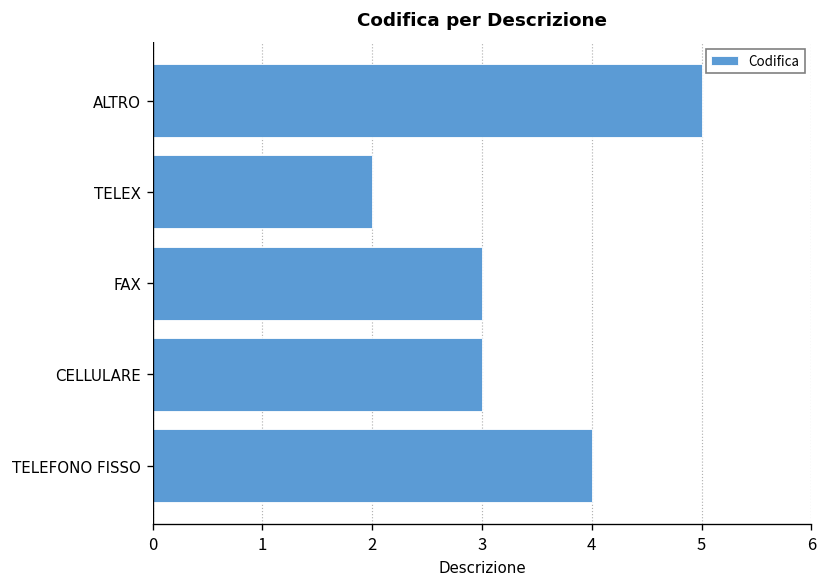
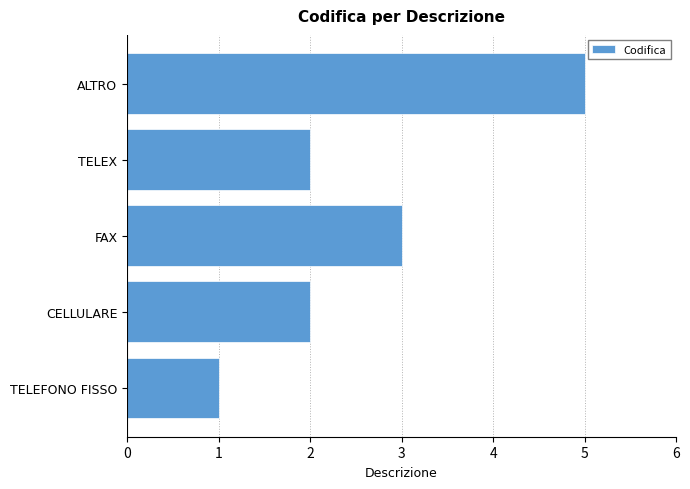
  {
    "ALTRO": 5,
    "TELEX": 2,
    "FAX": 3,
-   "CELLULARE": 3,
-   "TELEFONO FISSO": 4
+   "CELLULARE": 2,
+   "TELEFONO FISSO": 1
  }
